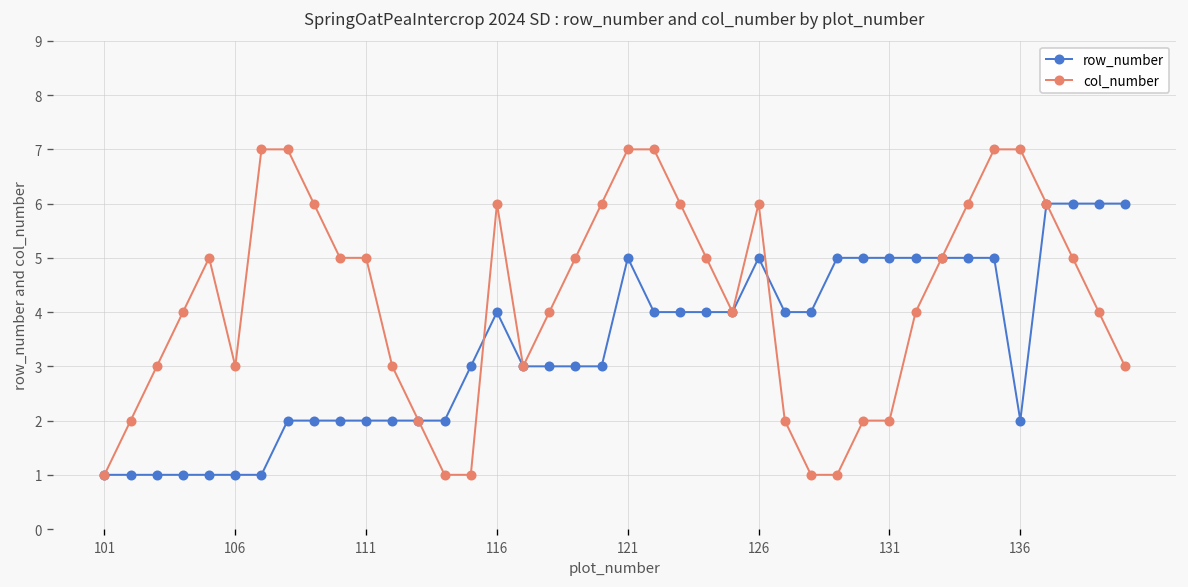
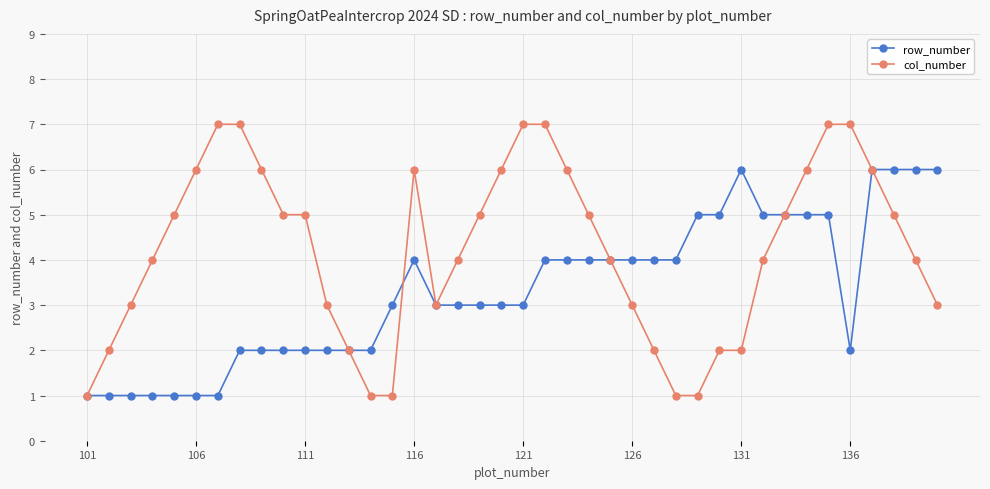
  {
    "row_number": {
      "106": 1,
      "111": 2,
      "116": 4,
-     "121": 5,
-     "126": 5,
-     "131": 5,
+     "121": 3,
+     "126": 4,
+     "131": 6,
      "136": 2
    },
    "col_number": {
-     "106": 3,
+     "106": 6,
      "111": 5,
      "116": 6,
      "121": 7,
-     "126": 6,
+     "126": 3,
      "131": 2,
      "136": 7
    }
  }
